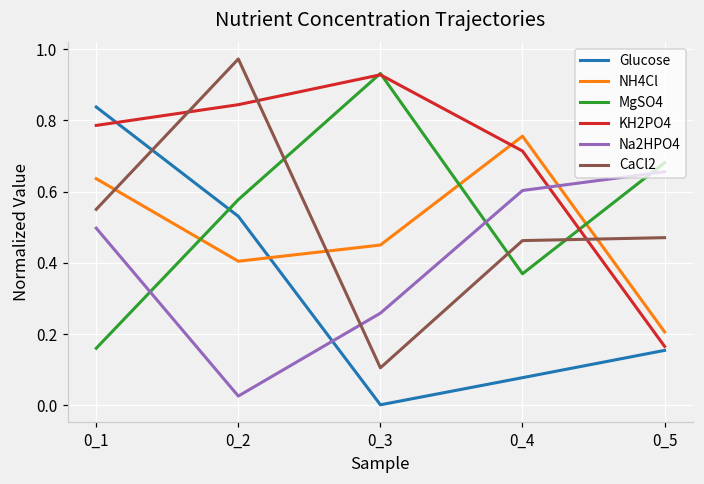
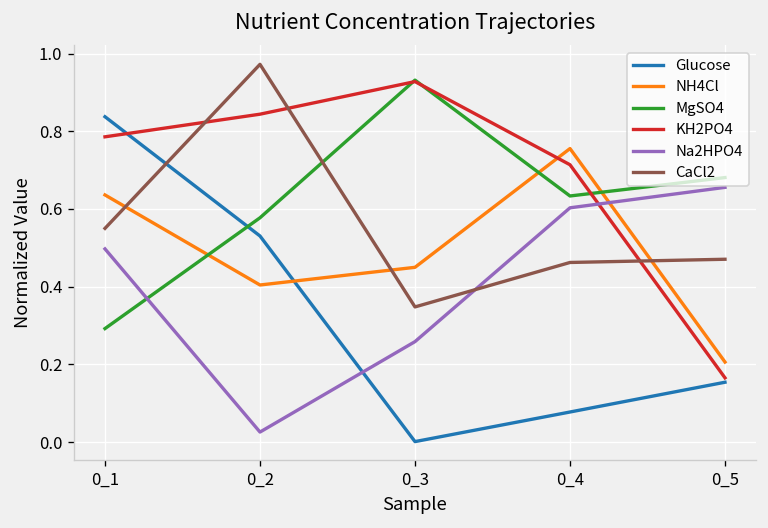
  {
    "Glucose": {
      "0_1": 0.84,
      "0_2": 0.53,
      "0_3": 0.00,
      "0_4": 0.08,
      "0_5": 0.15
    },
    "NH4Cl": {
      "0_1": 0.64,
      "0_2": 0.40,
      "0_3": 0.45,
      "0_4": 0.76,
      "0_5": 0.21
    },
    "MgSO4": {
-     "0_1": 0.16,
+     "0_1": 0.29,
      "0_2": 0.58,
-     "0_4": 0.37
+     "0_4": 0.63
    },
    "KH2PO4": {
      "0_1": 0.79,
      "0_2": 0.84,
      "0_4": 0.71,
      "0_5": 0.17
    },
    "Na2HPO4": {
      "0_1": 0.50,
      "0_2": 0.03,
      "0_3": 0.26,
      "0_4": 0.60
    },
    "CaCl2": {
      "0_1": 0.55,
      "0_2": 0.97,
-     "0_3": 0.11,
+     "0_3": 0.35,
      "0_4": 0.46,
      "0_5": 0.47
    }
  }
